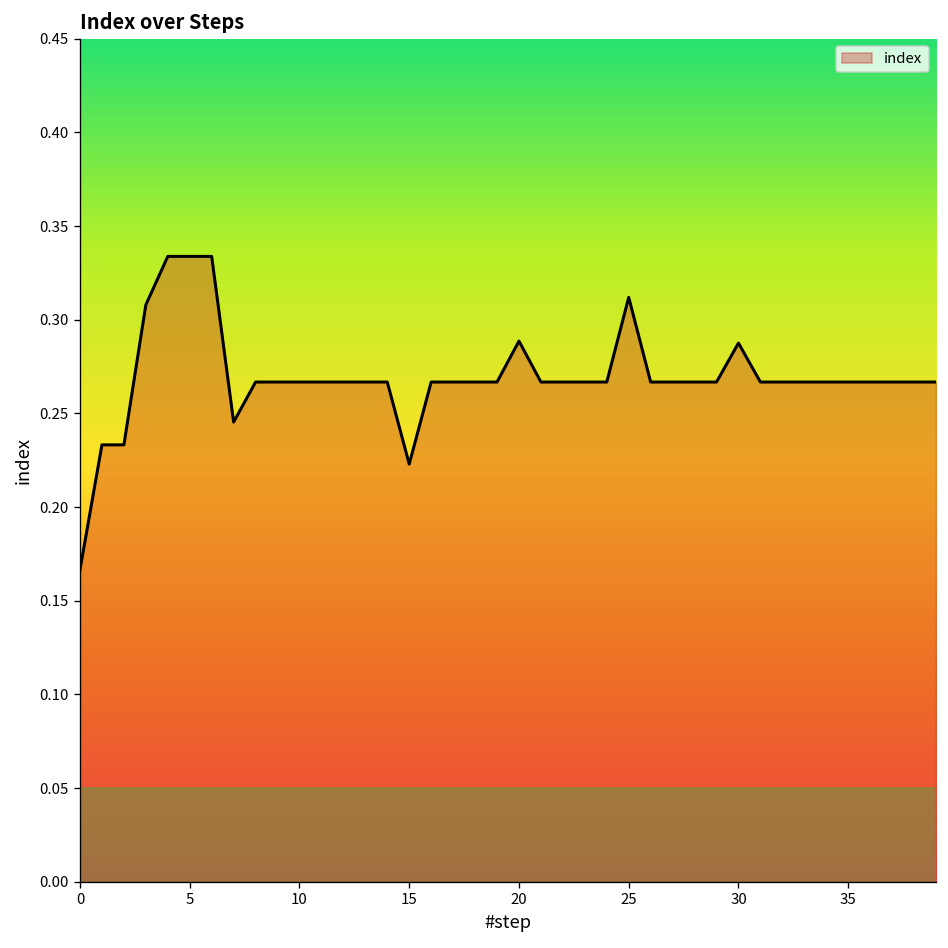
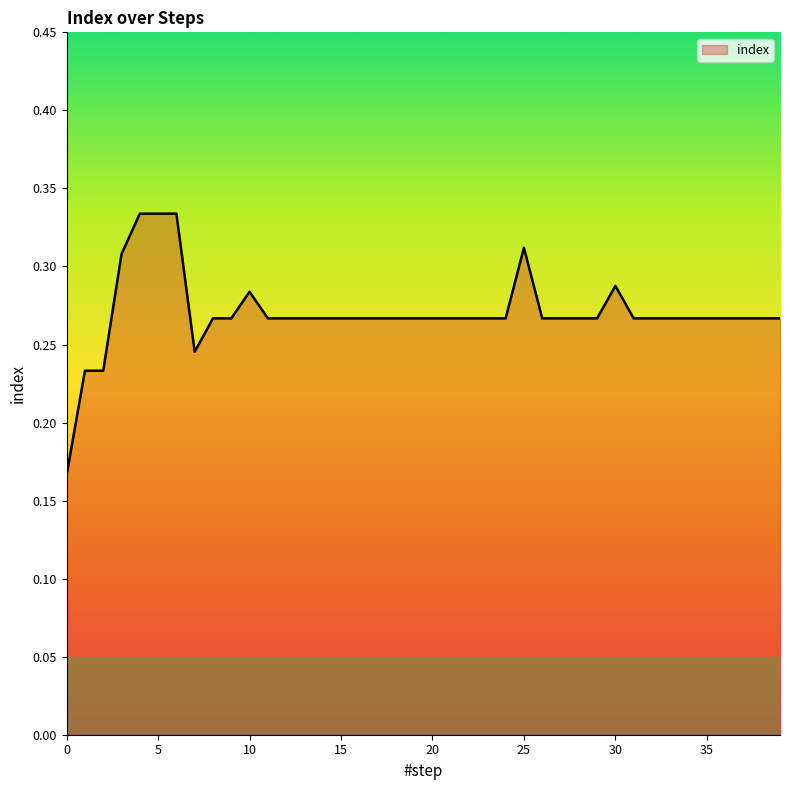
  {
    "0": 0.167,
    "5": 0.334,
-   "10": 0.267,
-   "15": 0.223,
-   "20": 0.289,
+   "10": 0.284,
+   "15": 0.267,
+   "20": 0.267,
    "25": 0.312,
    "30": 0.288,
    "35": 0.267
  }
